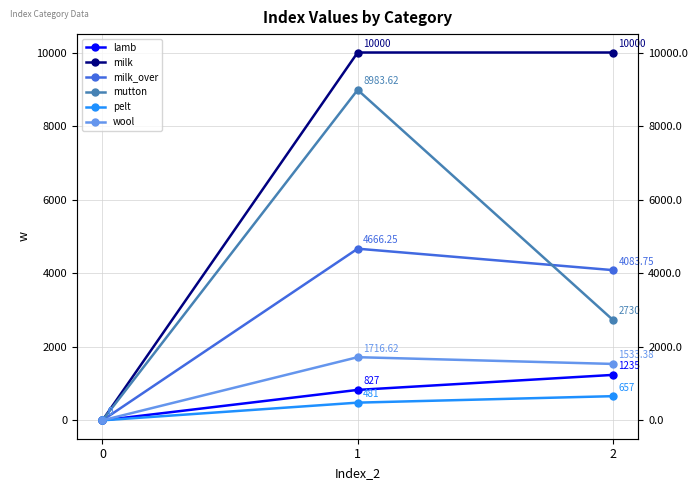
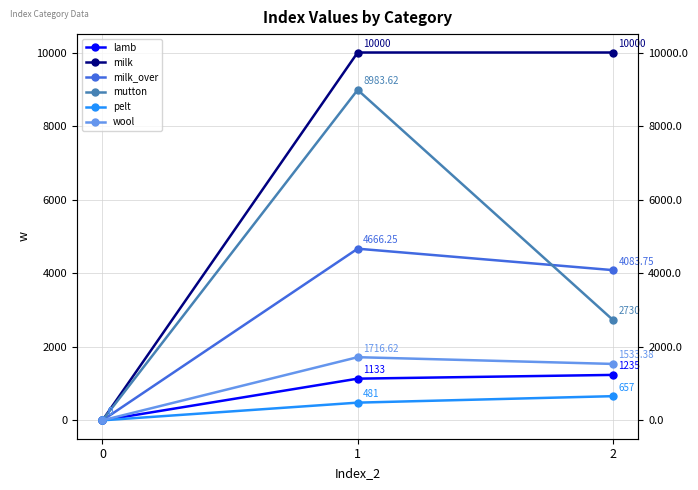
  {
    "lamb": {
-     "1": 827,
+     "1": 1133,
      "2": 1235
    },
    "milk": {
      "1": 10000,
      "2": 10000
    },
    "pelt": {
      "1": 481,
      "2": 657
    }
  }
